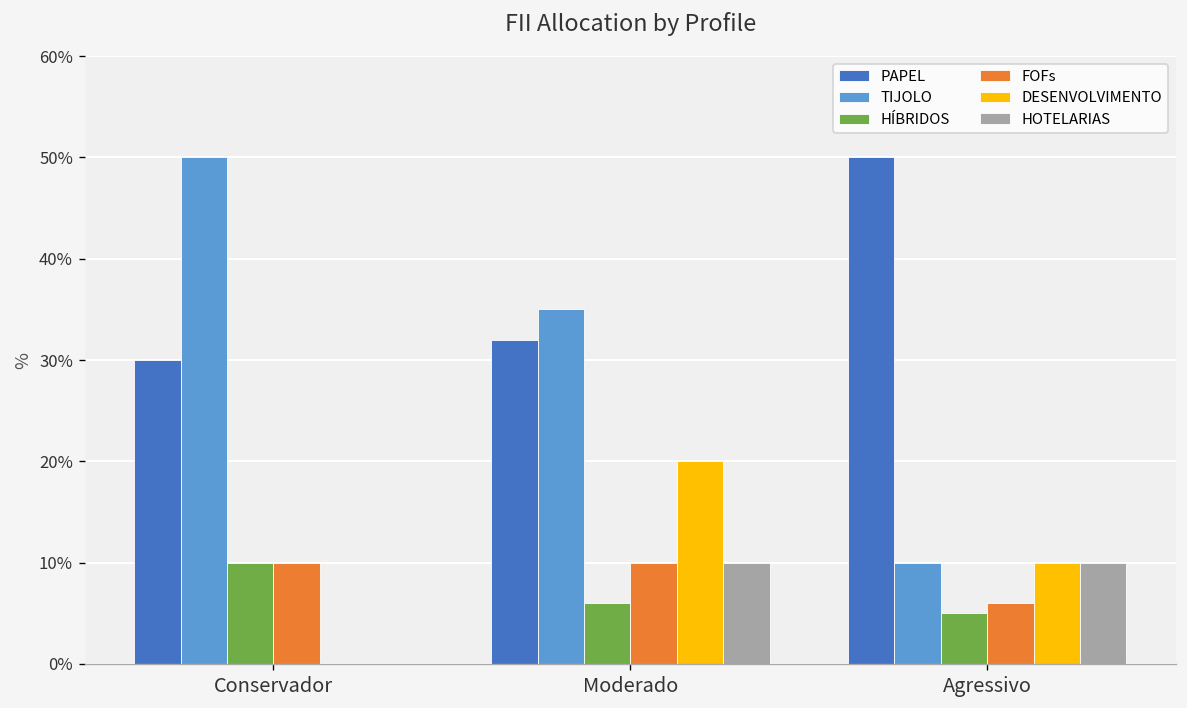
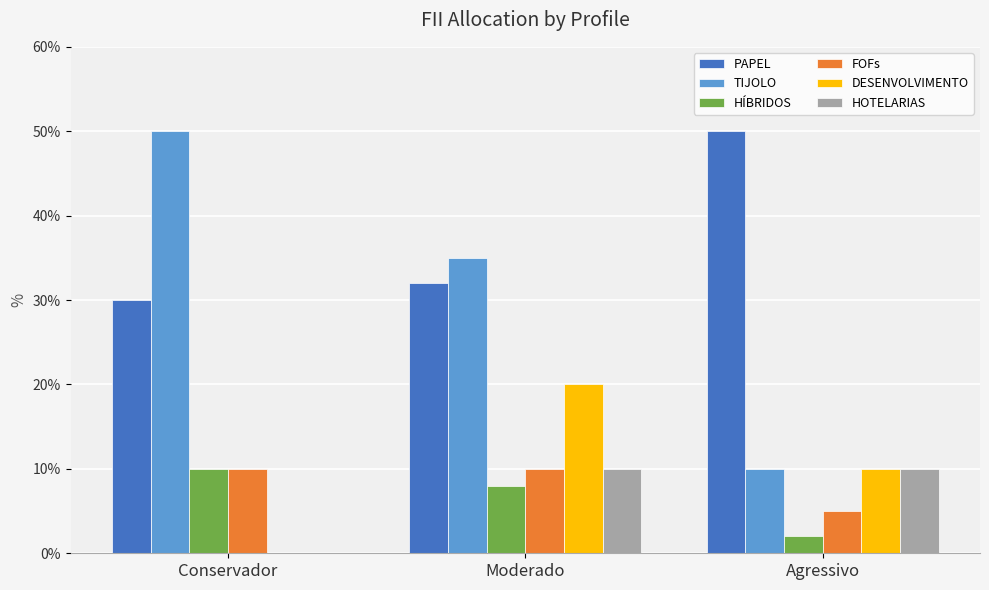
  {
    "HÍBRIDOS": {
      "Conservador": "10%",
-     "Moderado": "6%",
-     "Agressivo": "5%"
+     "Moderado": "8%",
+     "Agressivo": "2%"
    },
    "FOFs": {
      "Conservador": "10%",
      "Moderado": "10%",
-     "Agressivo": "6%"
+     "Agressivo": "5%"
    },
    "DESENVOLVIMENTO": {
      "Conservador": "0%",
      "Moderado": "20%",
      "Agressivo": "10%"
    },
    "HOTELARIAS": {
      "Conservador": "0%",
      "Moderado": "10%",
      "Agressivo": "10%"
    }
  }
